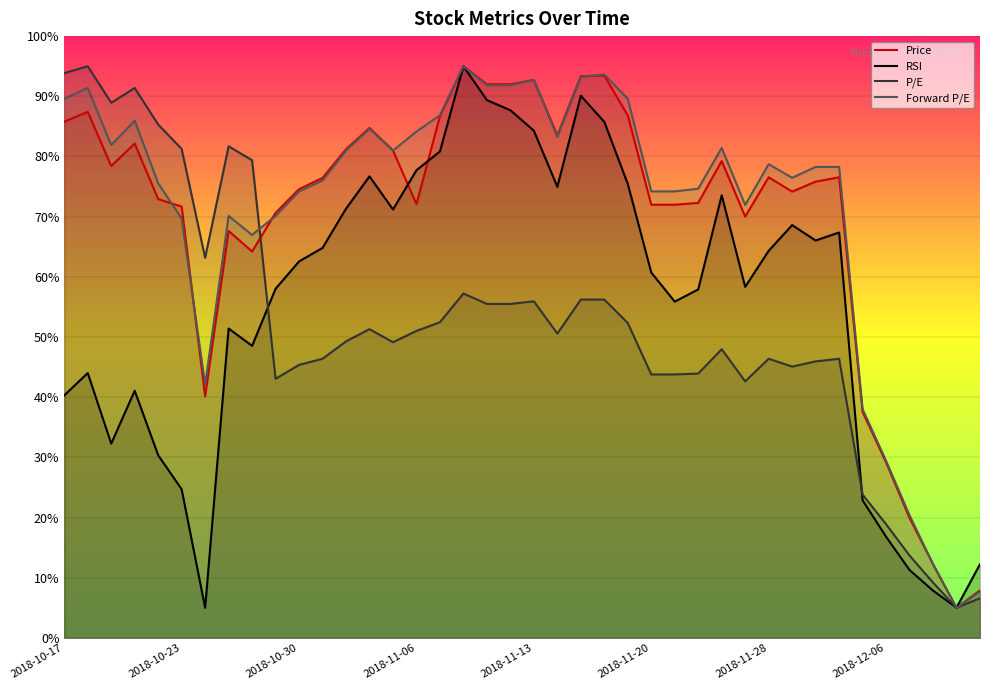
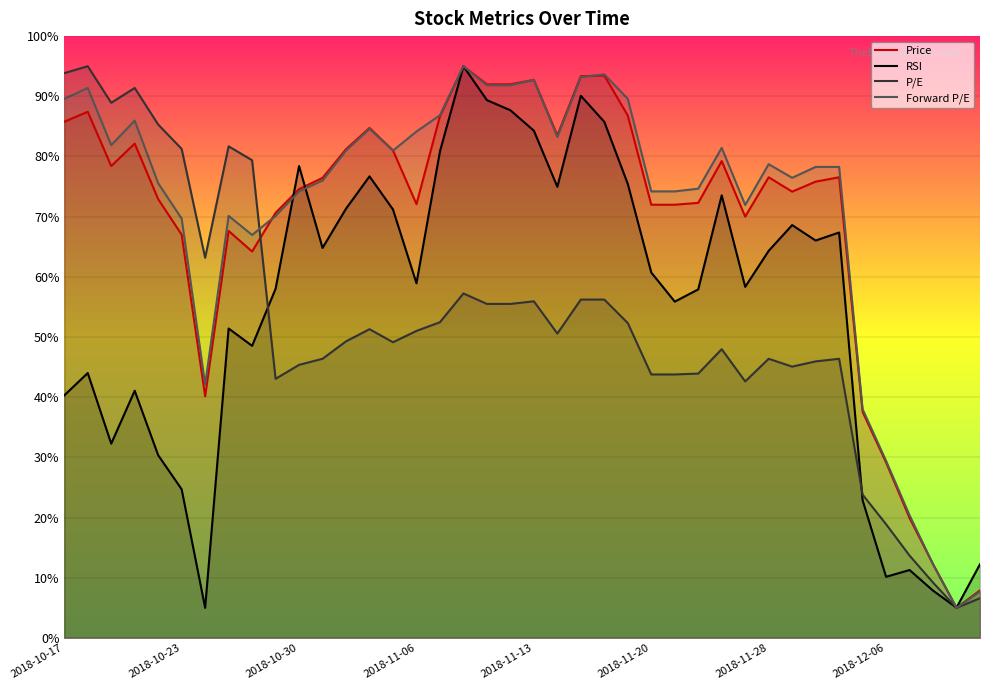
  {
    "Price": {
-     "2018-10-23": "72%",
+     "2018-10-23": "67%",
      "2018-11-06": "72%",
      "2018-11-20": "72%",
      "2018-11-28": "77%"
    },
    "RSI": {
      "2018-10-23": "25%",
-     "2018-10-30": "63%",
-     "2018-11-06": "78%",
+     "2018-10-30": "78%",
+     "2018-11-06": "59%",
      "2018-11-13": "84%",
      "2018-11-20": "61%",
      "2018-11-28": "64%",
-     "2018-12-06": "17%"
+     "2018-12-06": "10%"
    }
  }
